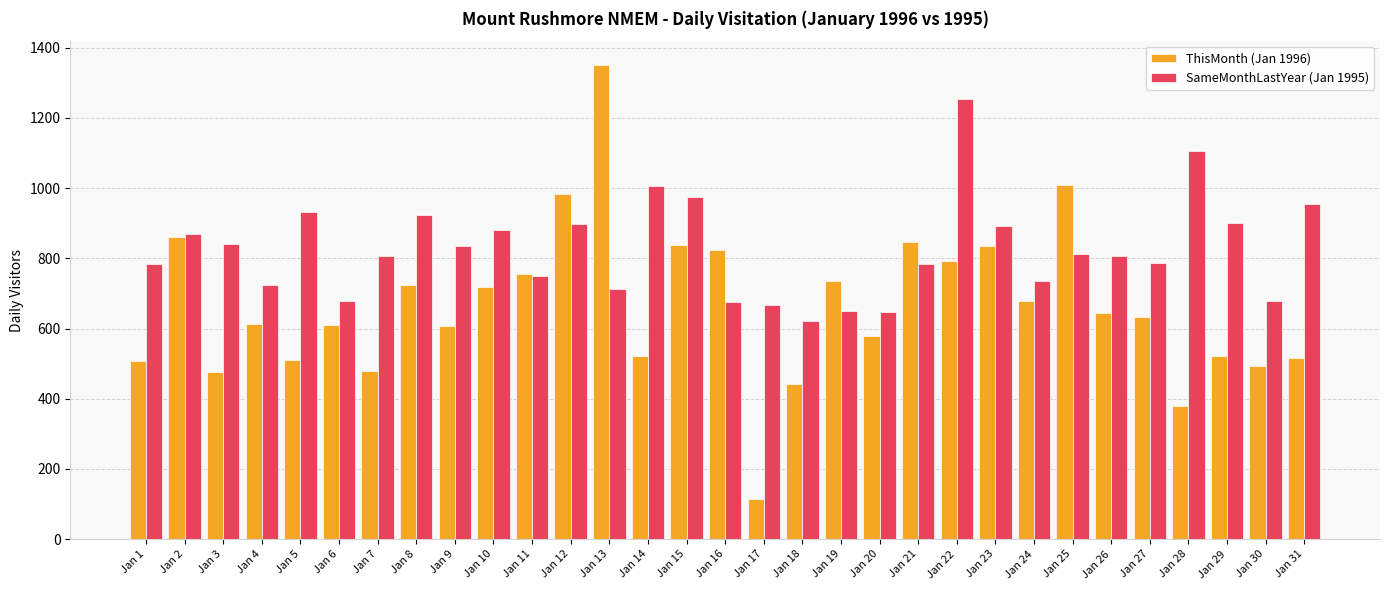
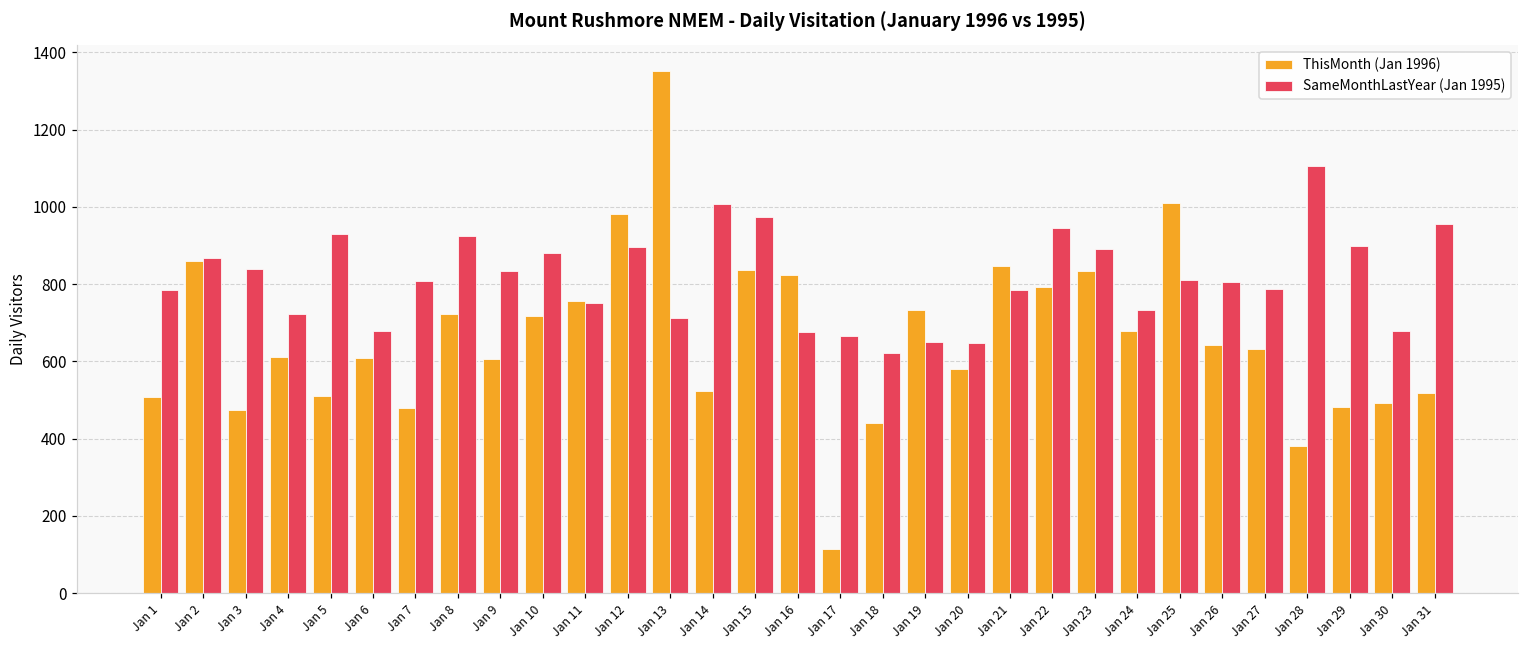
  {
    "ThisMonth (Jan 1996)": {
      "Jan 1": 510,
      "Jan 2": 860,
      "Jan 3": 480,
      "Jan 4": 610,
      "Jan 5": 510,
      "Jan 6": 610,
      "Jan 7": 480,
      "Jan 8": 720,
      "Jan 9": 610,
      "Jan 10": 720,
      "Jan 11": 760,
      "Jan 12": 980,
      "Jan 13": 1350,
      "Jan 14": 520,
      "Jan 15": 840,
      "Jan 16": 820,
      "Jan 17": 120,
      "Jan 18": 440,
      "Jan 19": 730,
      "Jan 20": 580,
      "Jan 21": 850,
      "Jan 22": 790,
      "Jan 23": 840,
      "Jan 24": 680,
      "Jan 25": 1010,
      "Jan 26": 640,
      "Jan 27": 630,
      "Jan 28": 380,
-     "Jan 29": 520,
+     "Jan 29": 480,
      "Jan 30": 490,
      "Jan 31": 520
    },
    "SameMonthLastYear (Jan 1995)": {
      "Jan 1": 790,
      "Jan 2": 870,
      "Jan 3": 840,
      "Jan 4": 720,
      "Jan 5": 930,
      "Jan 6": 680,
      "Jan 7": 810,
      "Jan 8": 920,
      "Jan 9": 840,
      "Jan 10": 880,
      "Jan 11": 750,
      "Jan 12": 900,
      "Jan 13": 710,
      "Jan 14": 1010,
      "Jan 15": 970,
      "Jan 16": 680,
      "Jan 17": 670,
      "Jan 18": 620,
      "Jan 19": 650,
      "Jan 20": 650,
      "Jan 21": 780,
-     "Jan 22": 1260,
+     "Jan 22": 950,
      "Jan 23": 890,
      "Jan 24": 730,
      "Jan 25": 810,
      "Jan 26": 810,
      "Jan 27": 790,
      "Jan 28": 1110,
      "Jan 29": 900,
      "Jan 30": 680,
      "Jan 31": 960
    }
  }
